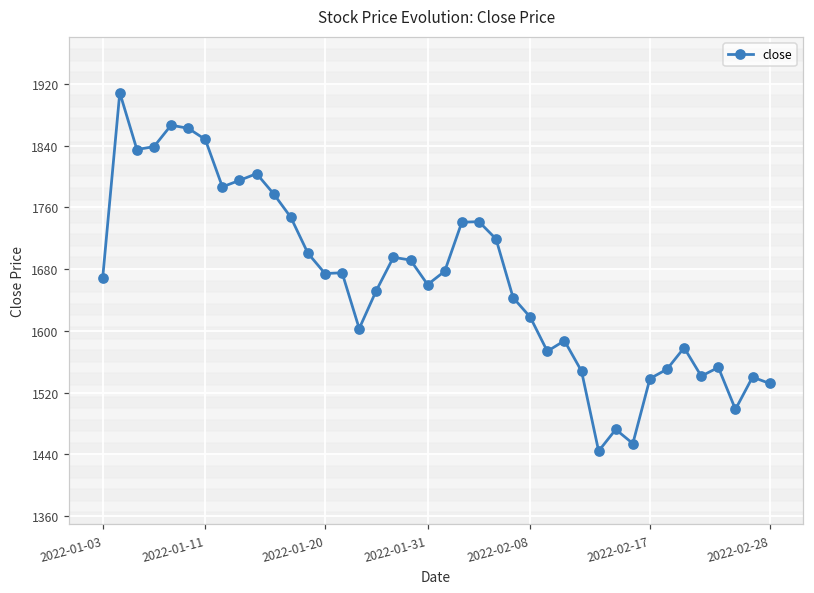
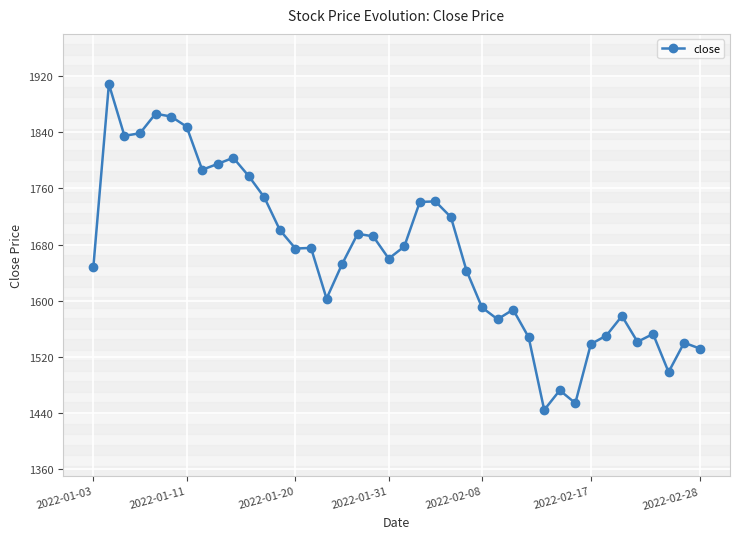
  {
-   "2022-01-03": 1670,
+   "2022-01-03": 1650,
    "2022-01-11": 1850,
    "2022-01-20": 1670,
    "2022-01-31": 1660,
-   "2022-02-08": 1620,
+   "2022-02-08": 1590,
    "2022-02-17": 1540,
    "2022-02-28": 1530
  }
